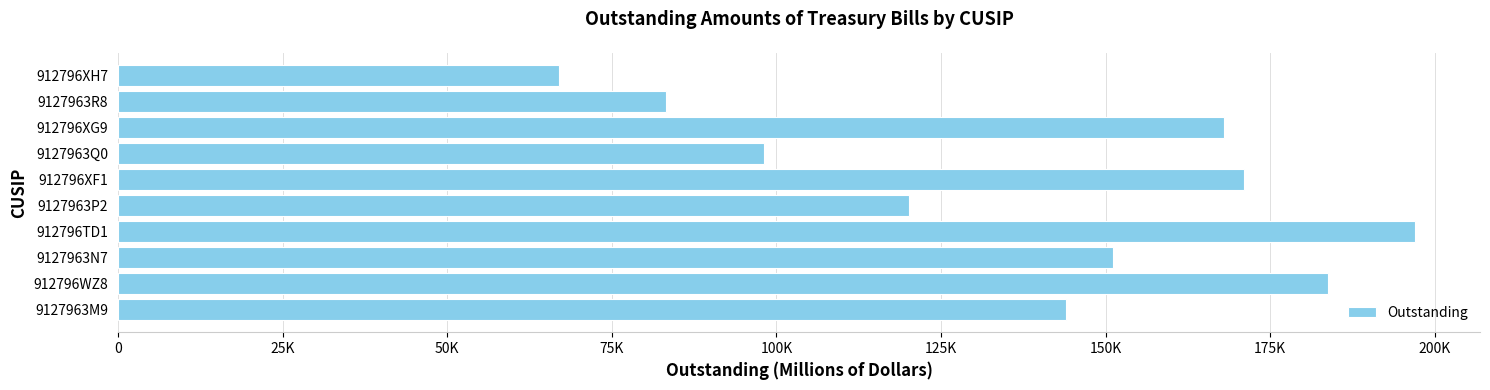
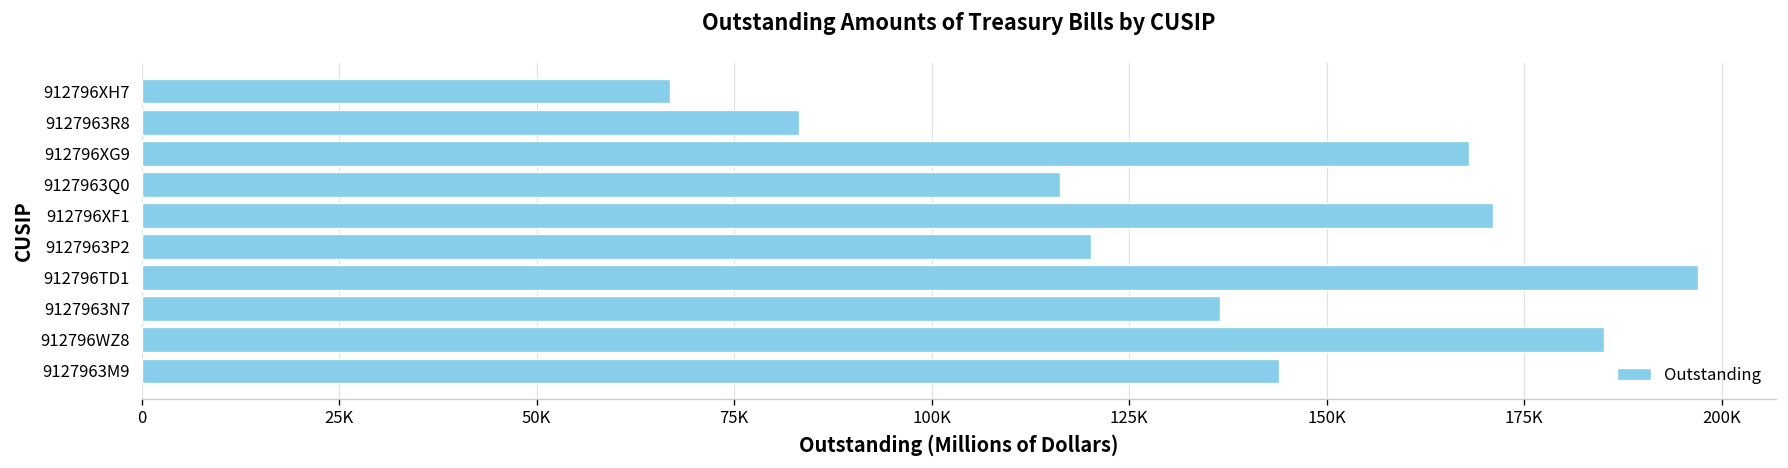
  {
    "912796XH7": 67000,
    "9127963R8": 83000,
    "912796XG9": 168000,
-   "9127963Q0": 98000,
+   "9127963Q0": 116000,
    "912796XF1": 171000,
    "9127963P2": 120000,
    "912796TD1": 197000,
-   "9127963N7": 151000,
-   "912796WZ8": 184000,
+   "9127963N7": 136000,
+   "912796WZ8": 185000,
    "9127963M9": 144000
  }
